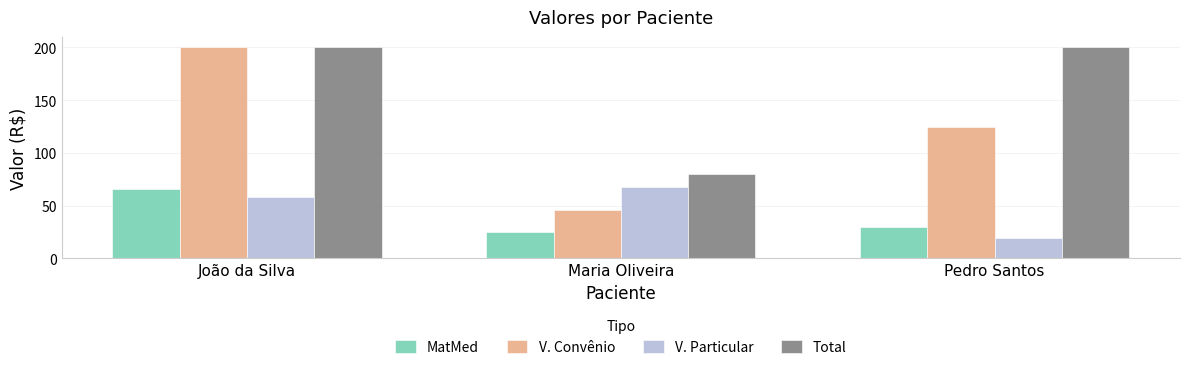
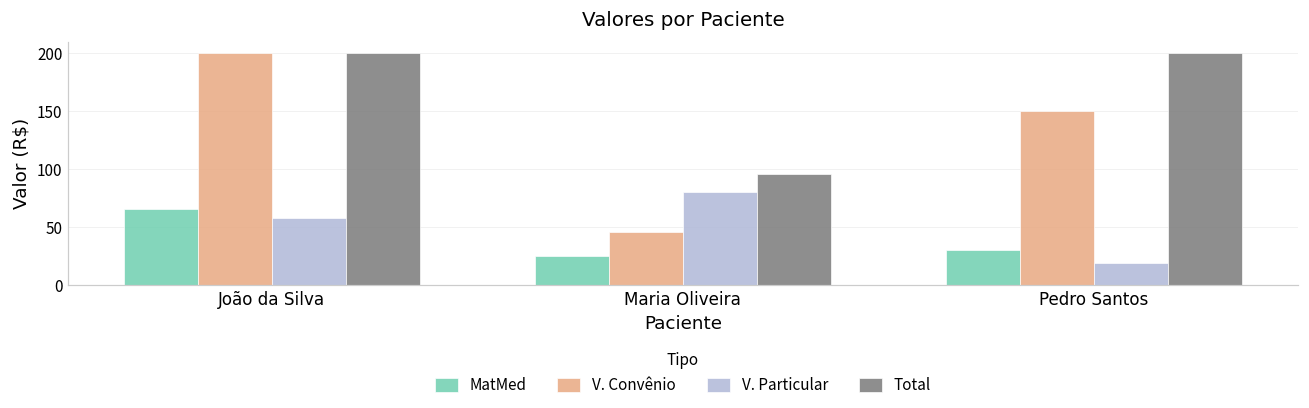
  {
    "MatMed": {
      "João da Silva": 66,
      "Maria Oliveira": 25,
      "Pedro Santos": 30
    },
    "V. Convênio": {
      "João da Silva": 200,
      "Maria Oliveira": 46,
-     "Pedro Santos": 125
+     "Pedro Santos": 150
    },
    "V. Particular": {
      "João da Silva": 58,
-     "Maria Oliveira": 68,
+     "Maria Oliveira": 80,
      "Pedro Santos": 19
    },
    "Total": {
      "João da Silva": 200,
-     "Maria Oliveira": 80,
+     "Maria Oliveira": 96,
      "Pedro Santos": 200
    }
  }
